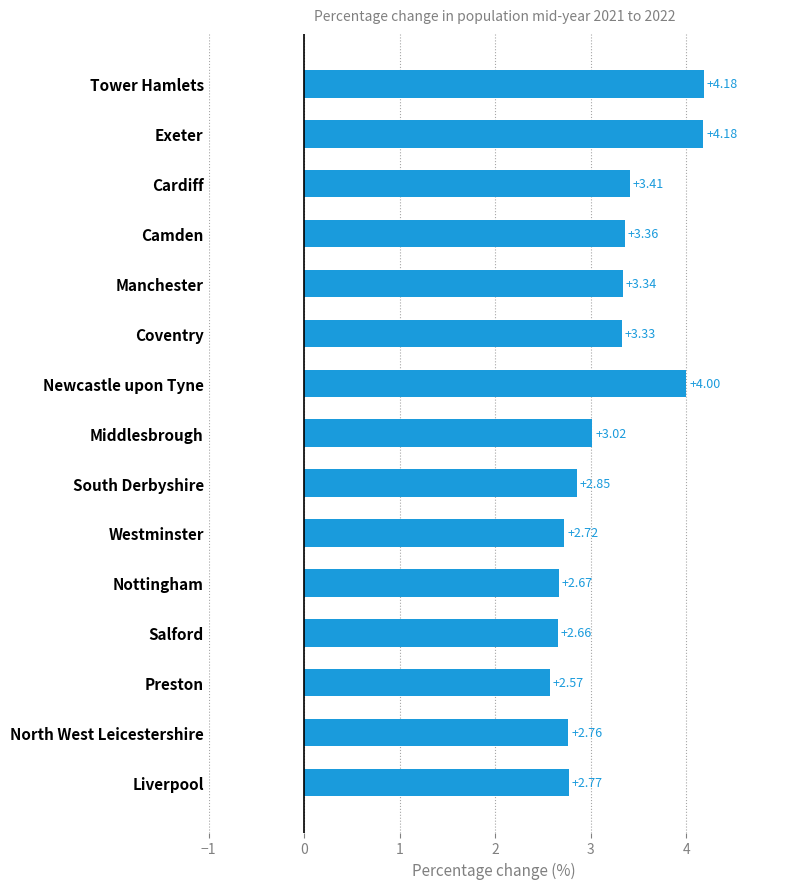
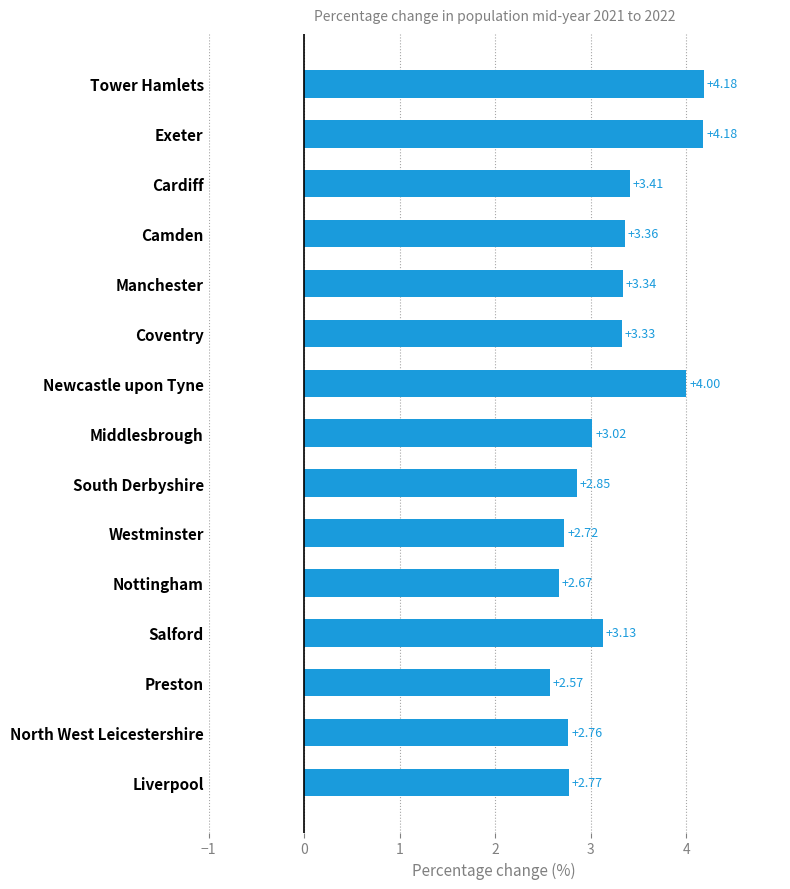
  {
    "Tower Hamlets": "+4.18",
    "Exeter": "+4.18",
    "Cardiff": "+3.41",
    "Camden": "+3.36",
    "Manchester": "+3.34",
    "Coventry": "+3.33",
    "Newcastle upon Tyne": "+4.00",
    "Middlesbrough": "+3.02",
    "South Derbyshire": "+2.85",
    "Westminster": "+2.72",
    "Nottingham": "+2.67",
-   "Salford": "+2.66",
+   "Salford": "+3.13",
    "Preston": "+2.57",
    "North West Leicestershire": "+2.76",
    "Liverpool": "+2.77"
  }
